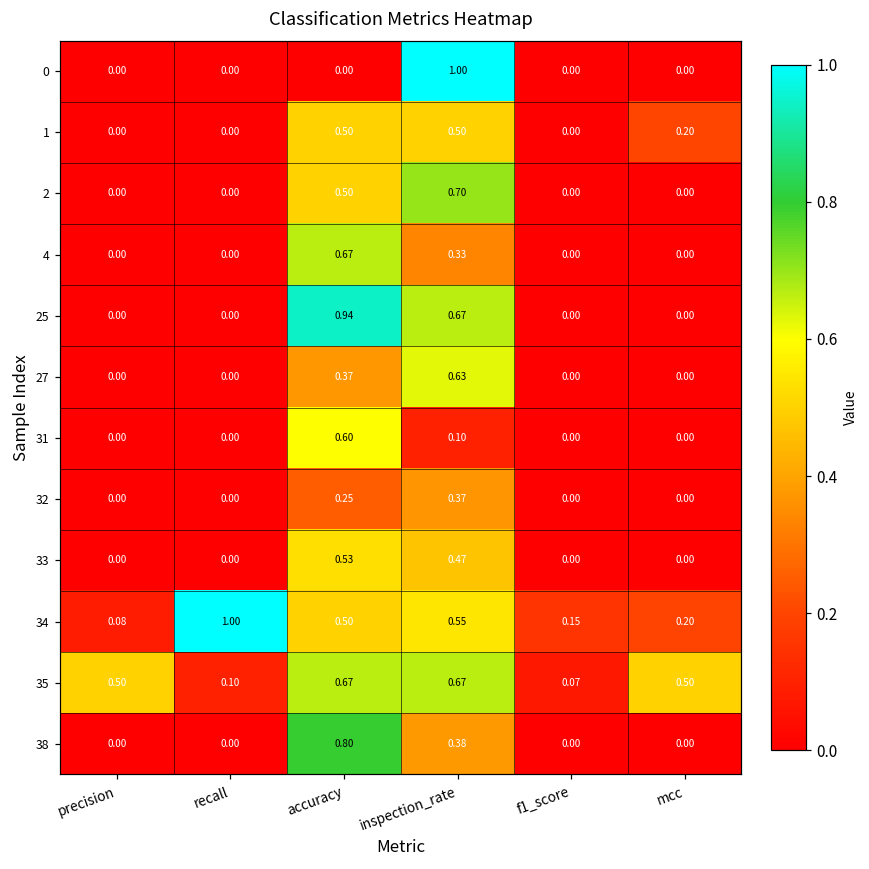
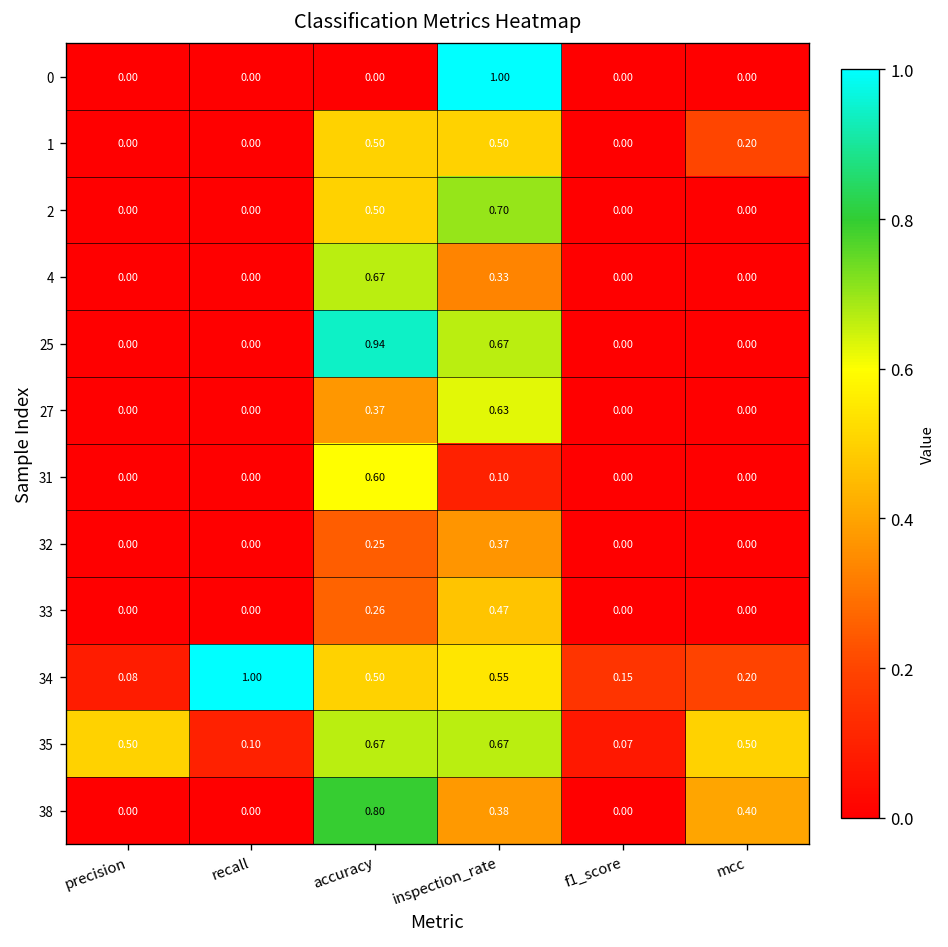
  {
    "0": {
      "precision": 0.00,
      "recall": 0.00,
      "accuracy": 0.00,
      "inspection_rate": 1.00,
      "f1_score": 0.00,
      "mcc": 0.00
    },
    "1": {
      "precision": 0.00,
      "recall": 0.00,
      "accuracy": 0.50,
      "inspection_rate": 0.50,
      "f1_score": 0.00,
      "mcc": 0.20
    },
    "2": {
      "precision": 0.00,
      "recall": 0.00,
      "accuracy": 0.50,
      "inspection_rate": 0.70,
      "f1_score": 0.00,
      "mcc": 0.00
    },
    "4": {
      "precision": 0.00,
      "recall": 0.00,
      "accuracy": 0.67,
      "inspection_rate": 0.33,
      "f1_score": 0.00,
      "mcc": 0.00
    },
    "25": {
      "precision": 0.00,
      "recall": 0.00,
      "accuracy": 0.94,
      "inspection_rate": 0.67,
      "f1_score": 0.00,
      "mcc": 0.00
    },
    "27": {
      "precision": 0.00,
      "recall": 0.00,
      "accuracy": 0.37,
      "inspection_rate": 0.63,
      "f1_score": 0.00,
      "mcc": 0.00
    },
    "31": {
      "precision": 0.00,
      "recall": 0.00,
      "accuracy": 0.60,
      "inspection_rate": 0.10,
      "f1_score": 0.00,
      "mcc": 0.00
    },
    "32": {
      "precision": 0.00,
      "recall": 0.00,
      "accuracy": 0.25,
      "inspection_rate": 0.37,
      "f1_score": 0.00,
      "mcc": 0.00
    },
    "33": {
      "precision": 0.00,
      "recall": 0.00,
-     "accuracy": 0.53,
+     "accuracy": 0.26,
      "inspection_rate": 0.47,
      "f1_score": 0.00,
      "mcc": 0.00
    },
    "34": {
      "precision": 0.08,
      "recall": 1.00,
      "accuracy": 0.50,
      "inspection_rate": 0.55,
      "f1_score": 0.15,
      "mcc": 0.20
    },
    "35": {
      "precision": 0.50,
      "recall": 0.10,
      "accuracy": 0.67,
      "inspection_rate": 0.67,
      "f1_score": 0.07,
      "mcc": 0.50
    },
    "38": {
      "precision": 0.00,
      "recall": 0.00,
      "accuracy": 0.80,
      "inspection_rate": 0.38,
      "f1_score": 0.00,
-     "mcc": 0.00
+     "mcc": 0.40
    }
  }
